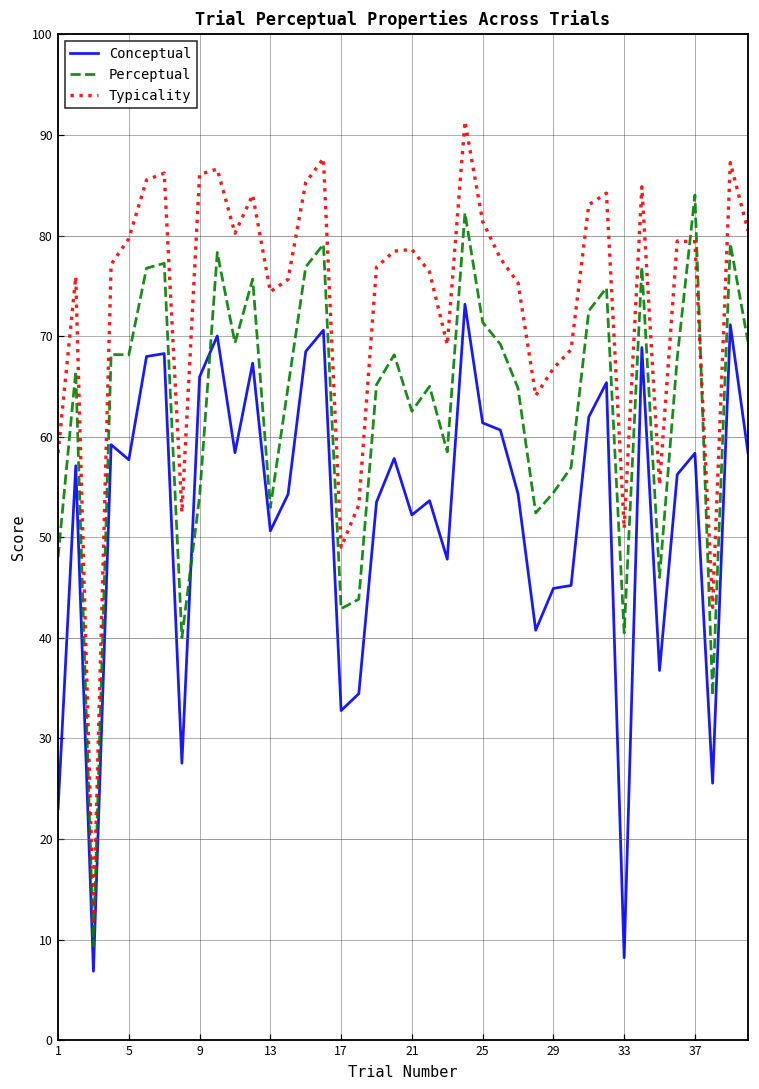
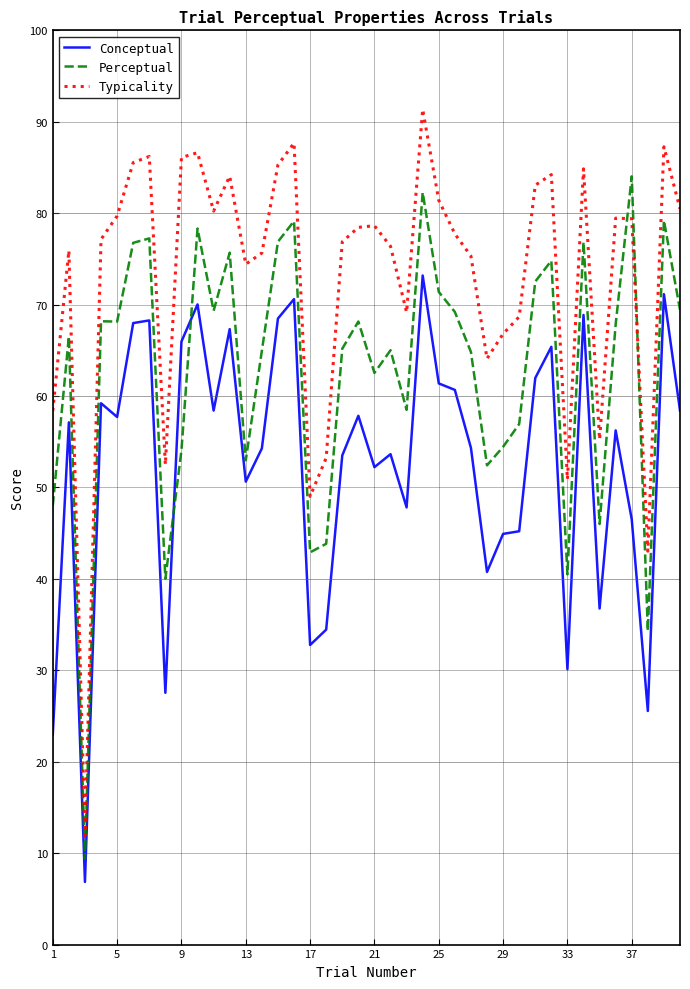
  {
    "Conceptual": {
      "1": 23,
      "5": 58,
      "9": 66,
      "13": 51,
      "17": 33,
      "21": 52,
      "25": 61,
      "29": 45,
-     "33": 8,
-     "37": 58
+     "33": 30,
+     "37": 47
    },
    "Perceptual": {
      "1": 48,
      "5": 68,
      "9": 54,
      "13": 53,
      "17": 43,
      "21": 63,
      "25": 71,
      "29": 54,
      "33": 41,
      "37": 84
    },
    "Typicality": {
      "1": 58,
      "5": 80,
      "9": 86,
      "13": 74,
      "17": 49,
      "21": 79,
      "25": 81,
      "29": 67,
      "33": 51,
      "37": 79
    }
  }
